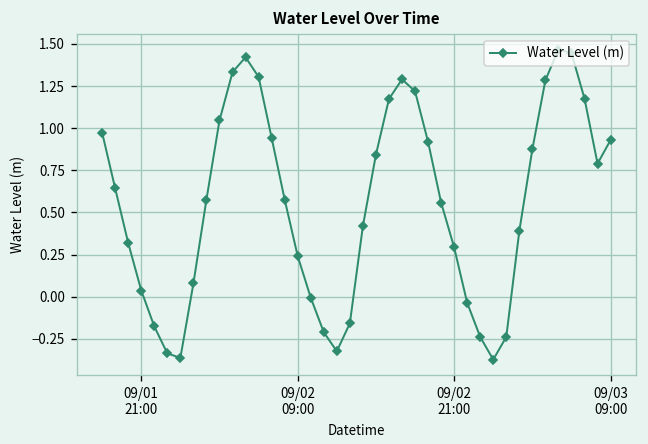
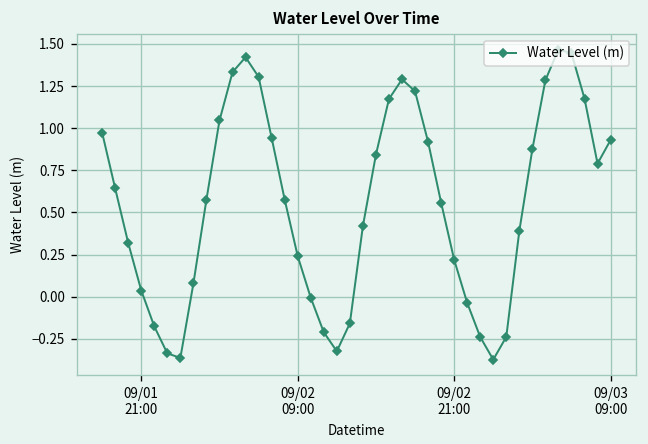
  {
    "09/01 21:00": 0.04,
    "09/02 09:00": 0.24,
-   "09/02 21:00": 0.29,
+   "09/02 21:00": 0.22,
    "09/03 09:00": 0.93
  }
